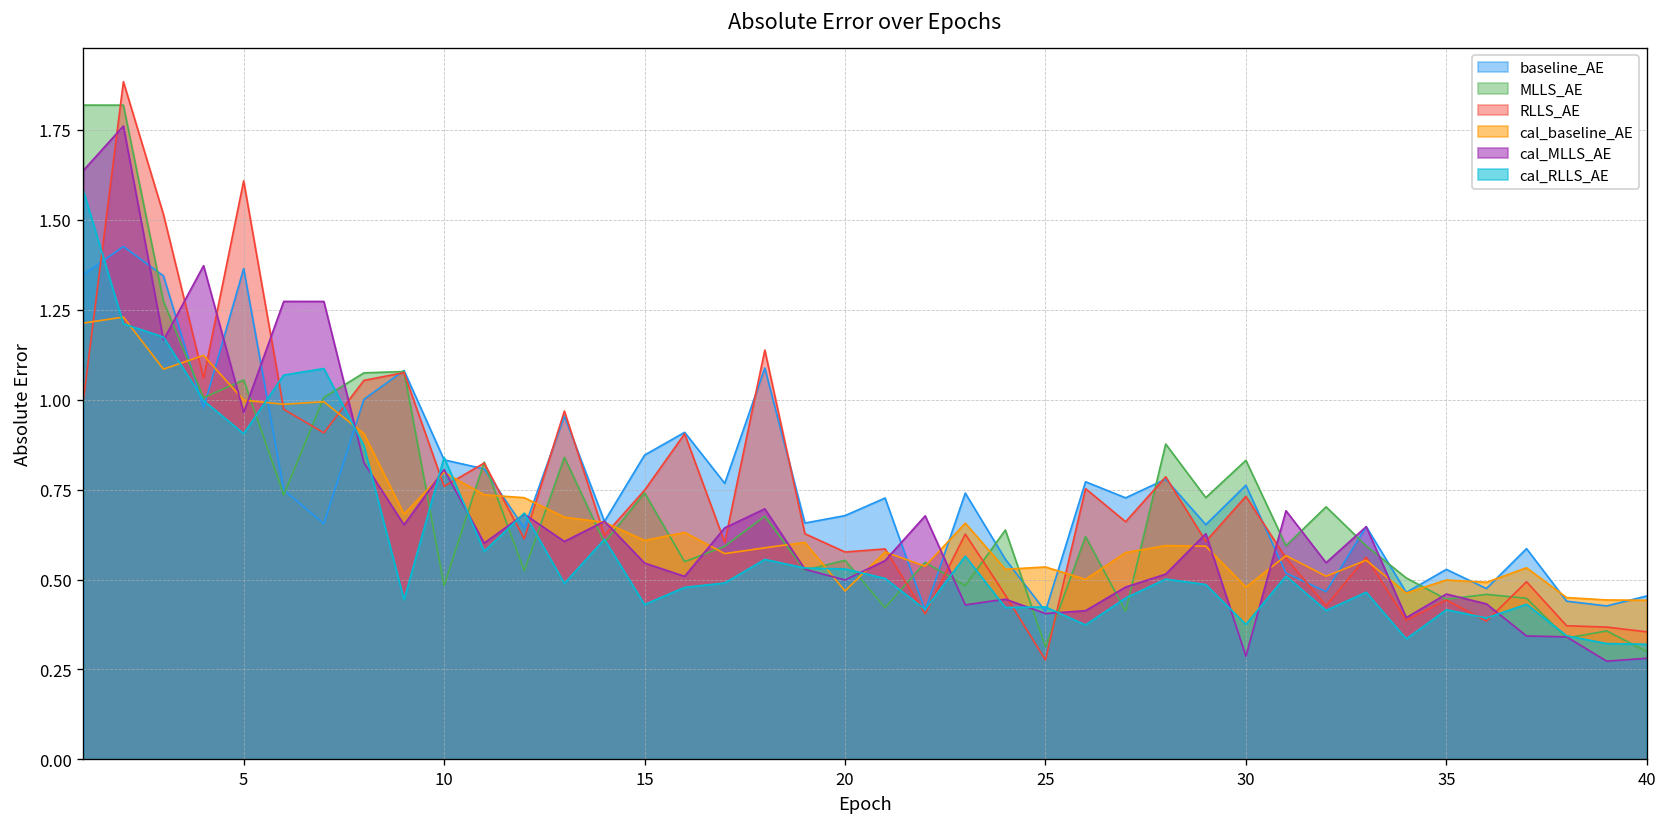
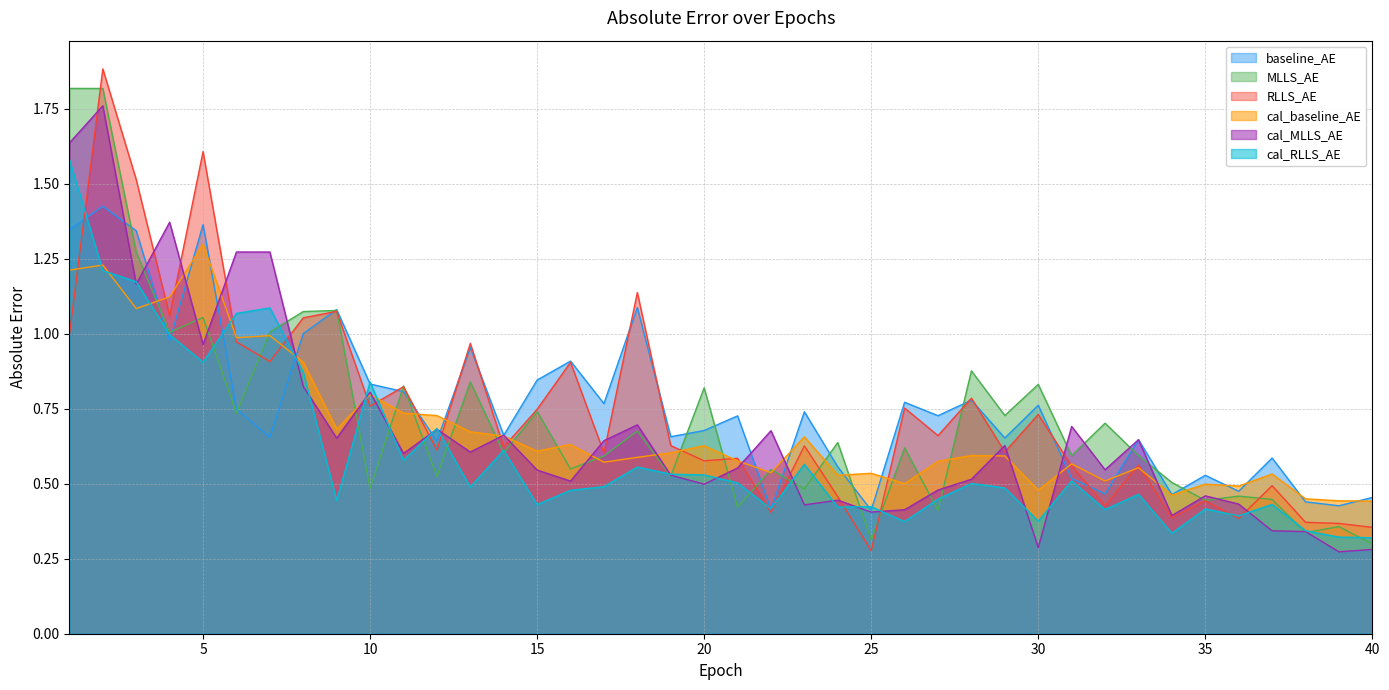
  {
    "MLLS_AE": {
      "5": 1.05,
      "10": 0.48,
-     "20": 0.55,
+     "20": 0.82,
      "25": 0.31,
      "30": 0.83,
      "40": 0.30
    },
    "RLLS_AE": {
      "5": 1.61,
      "10": 0.76,
      "20": 0.58,
      "25": 0.28,
      "30": 0.73,
      "40": 0.35
    },
    "cal_baseline_AE": {
-     "5": 1.00,
+     "5": 1.30,
      "15": 0.61,
-     "20": 0.47,
+     "20": 0.63,
      "25": 0.53,
      "30": 0.48,
      "35": 0.50,
      "40": 0.44
    },
    "cal_MLLS_AE": {
      "5": 0.96,
      "15": 0.55,
      "20": 0.50,
      "30": 0.29,
      "35": 0.46,
      "40": 0.28
    }
  }
